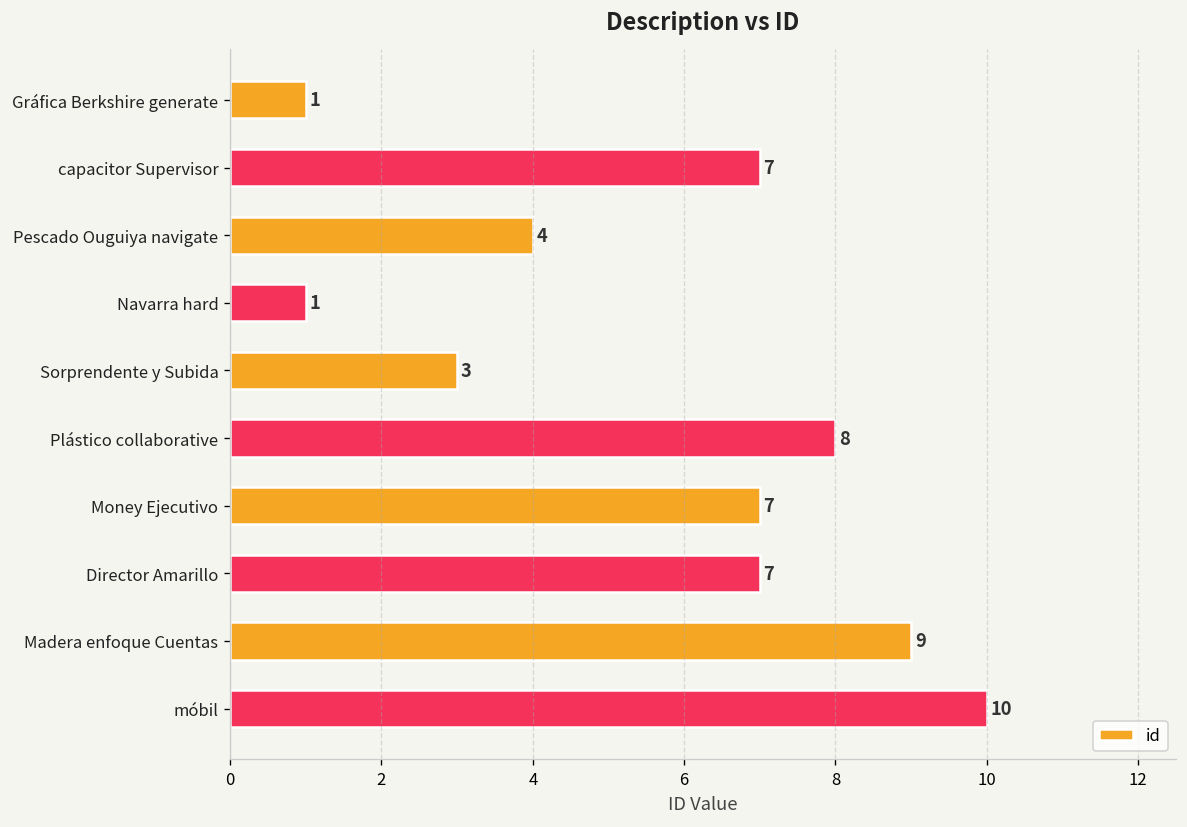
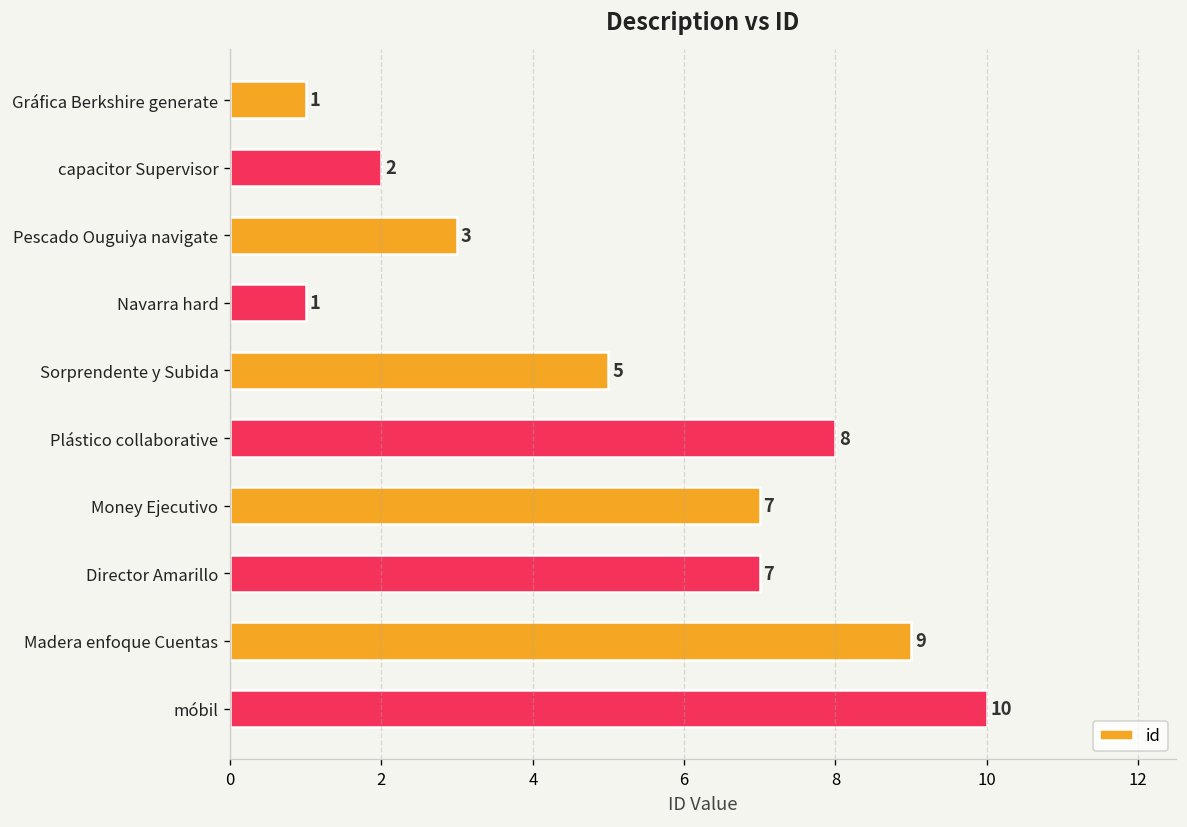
  {
    "Gráfica Berkshire generate": 1,
-   "capacitor Supervisor": 7,
-   "Pescado Ouguiya navigate": 4,
+   "capacitor Supervisor": 2,
+   "Pescado Ouguiya navigate": 3,
    "Navarra hard": 1,
-   "Sorprendente y Subida": 3,
+   "Sorprendente y Subida": 5,
    "Plástico collaborative": 8,
    "Money Ejecutivo": 7,
    "Director Amarillo": 7,
    "Madera enfoque Cuentas": 9,
    "móbil": 10
  }
